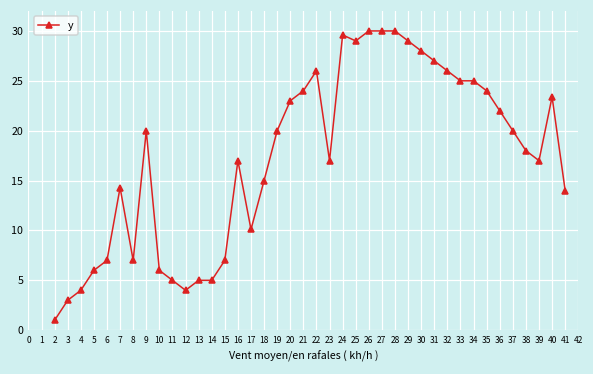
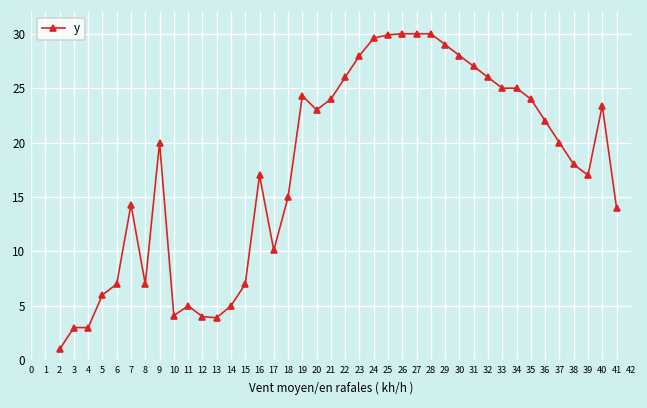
  {
    "2": 1,
    "3": 3,
-   "4": 4,
+   "4": 3,
    "5": 6,
    "6": 7,
    "7": 14,
    "8": 7,
    "9": 20,
-   "10": 6,
+   "10": 4,
    "11": 5,
    "12": 4,
-   "13": 5,
+   "13": 4,
    "14": 5,
    "15": 7,
    "16": 17,
    "17": 10,
    "18": 15,
-   "19": 20,
+   "19": 24,
    "20": 23,
    "21": 24,
    "22": 26,
-   "23": 17,
+   "23": 28,
    "24": 30,
-   "25": 29,
+   "25": 30,
    "26": 30,
    "27": 30,
    "28": 30,
    "29": 29,
    "30": 28,
    "31": 27,
    "32": 26,
    "33": 25,
    "34": 25,
    "35": 24,
    "36": 22,
    "37": 20,
    "38": 18,
    "39": 17,
    "40": 23,
    "41": 14
  }
